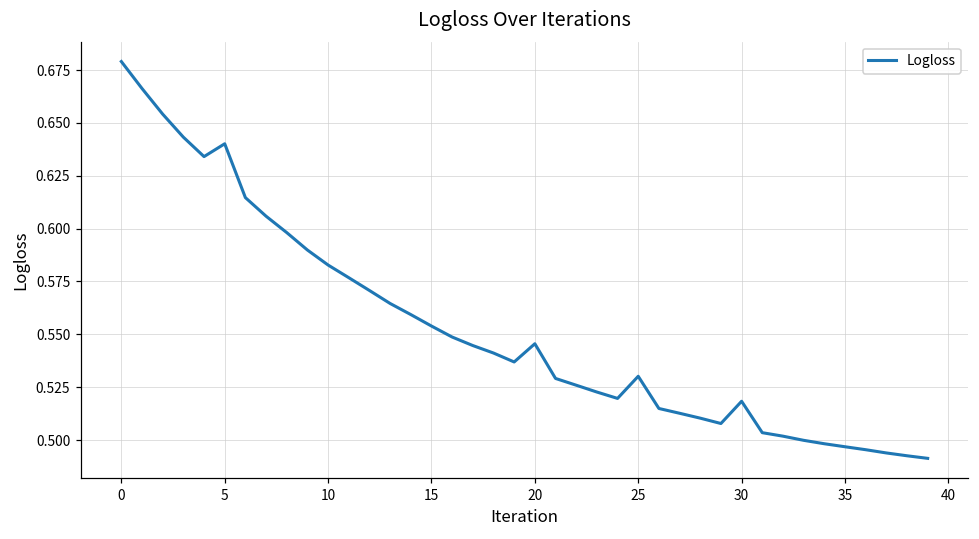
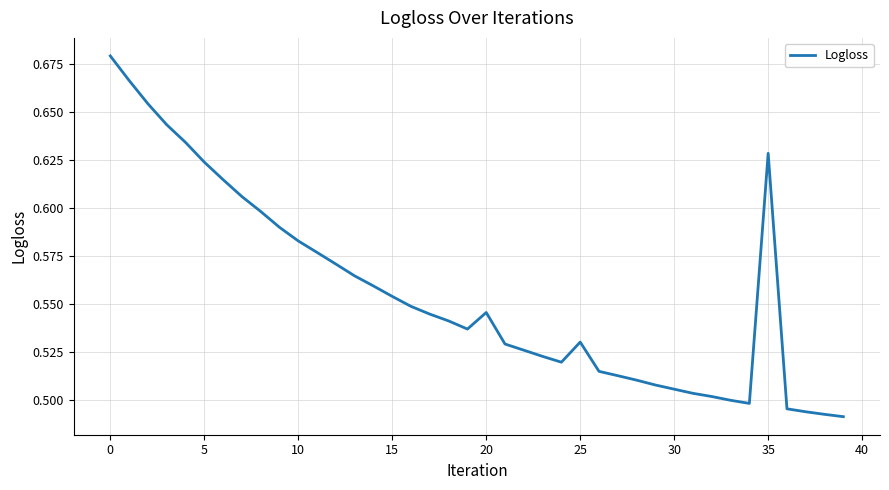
  {
    "0": 0.679,
-   "5": 0.640,
+   "5": 0.624,
    "10": 0.583,
    "15": 0.554,
    "20": 0.546,
    "25": 0.530,
-   "30": 0.518,
-   "35": 0.497
+   "30": 0.506,
+   "35": 0.628
  }
